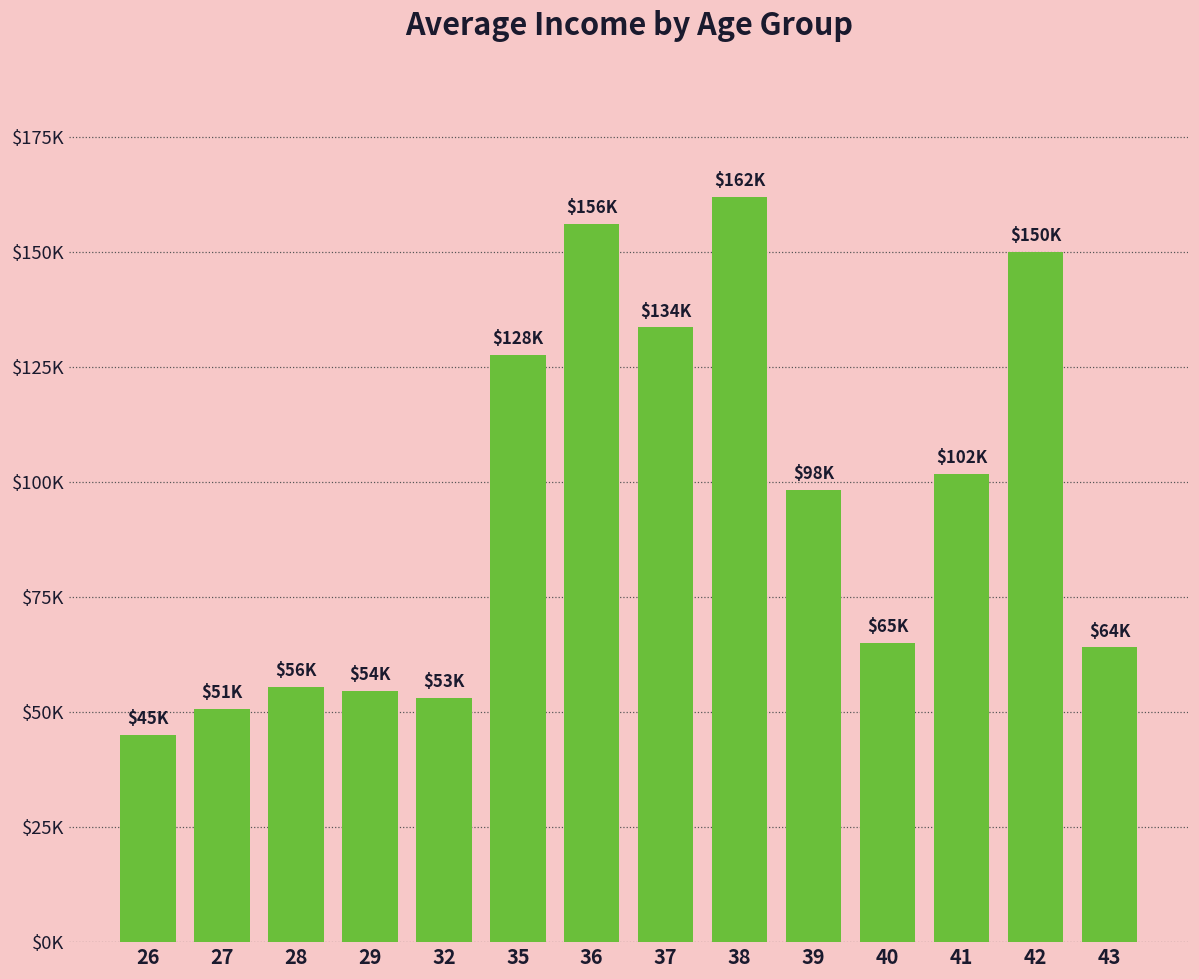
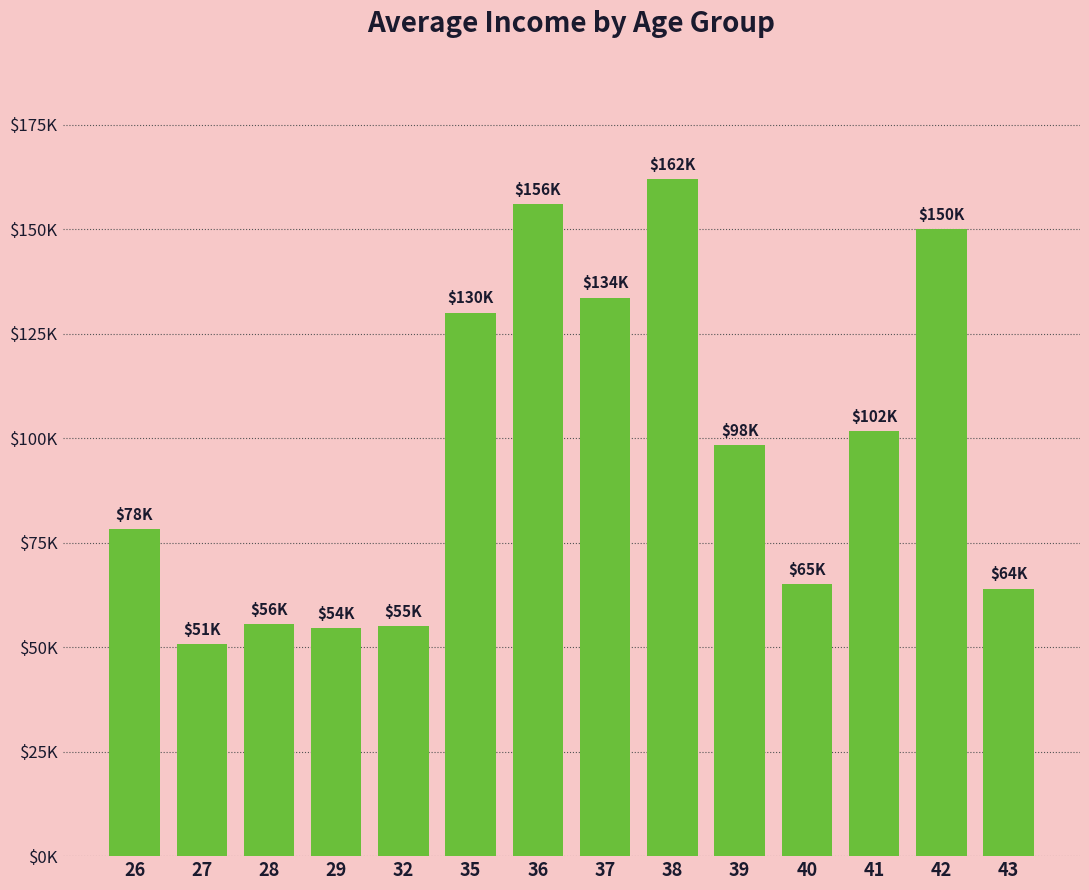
  {
-   "26": "$45K",
+   "26": "$78K",
    "27": "$51K",
    "28": "$56K",
    "29": "$54K",
-   "32": "$53K",
-   "35": "$128K",
+   "32": "$55K",
+   "35": "$130K",
    "36": "$156K",
    "37": "$134K",
    "38": "$162K",
    "39": "$98K",
    "40": "$65K",
    "41": "$102K",
    "42": "$150K",
    "43": "$64K"
  }
